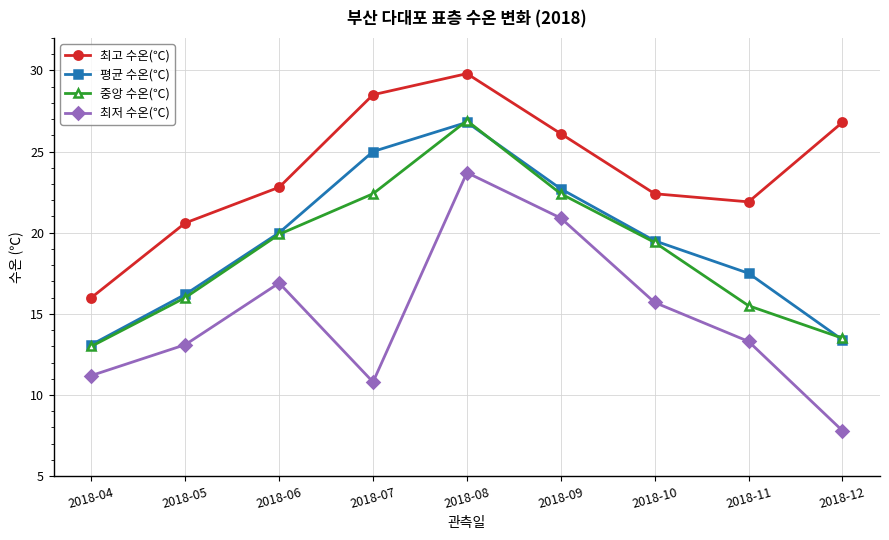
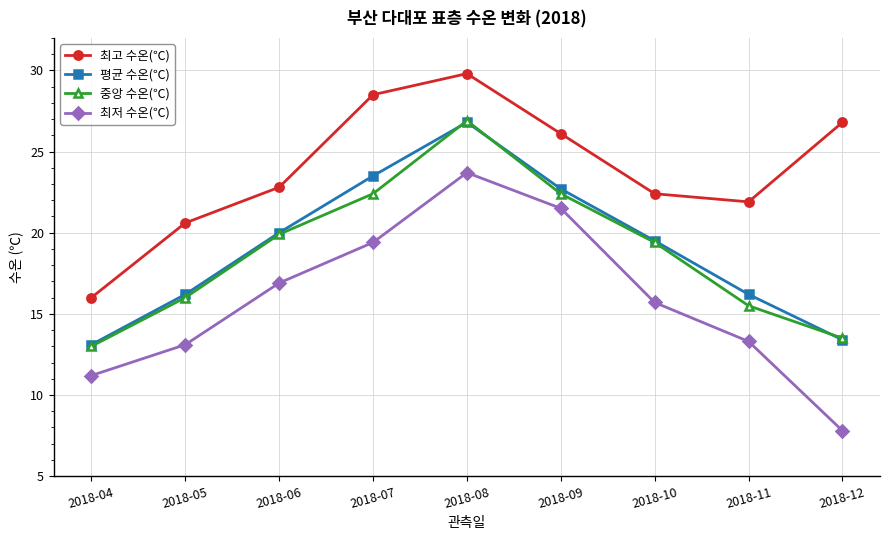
  {
    "최고 수온(℃)": {
      "2018-04": 16.0,
      "2018-05": 20.6,
      "2018-06": 22.8,
      "2018-07": 28.5,
      "2018-08": 29.8,
      "2018-09": 26.1,
      "2018-10": 22.4,
      "2018-11": 21.9,
      "2018-12": 26.8
    },
    "평균 수온(℃)": {
      "2018-05": 16.2,
-     "2018-07": 25.0,
+     "2018-07": 23.5,
      "2018-09": 22.7,
-     "2018-11": 17.5
+     "2018-11": 16.2
    },
    "중앙 수온(℃)": {
      "2018-05": 16.0,
      "2018-07": 22.4,
      "2018-09": 22.4,
      "2018-11": 15.5
    },
    "최저 수온(℃)": {
      "2018-04": 11.2,
      "2018-05": 13.1,
      "2018-06": 16.9,
-     "2018-07": 10.8,
+     "2018-07": 19.4,
      "2018-08": 23.7,
-     "2018-09": 20.9,
+     "2018-09": 21.5,
      "2018-10": 15.7,
      "2018-11": 13.3,
      "2018-12": 7.8
    }
  }
